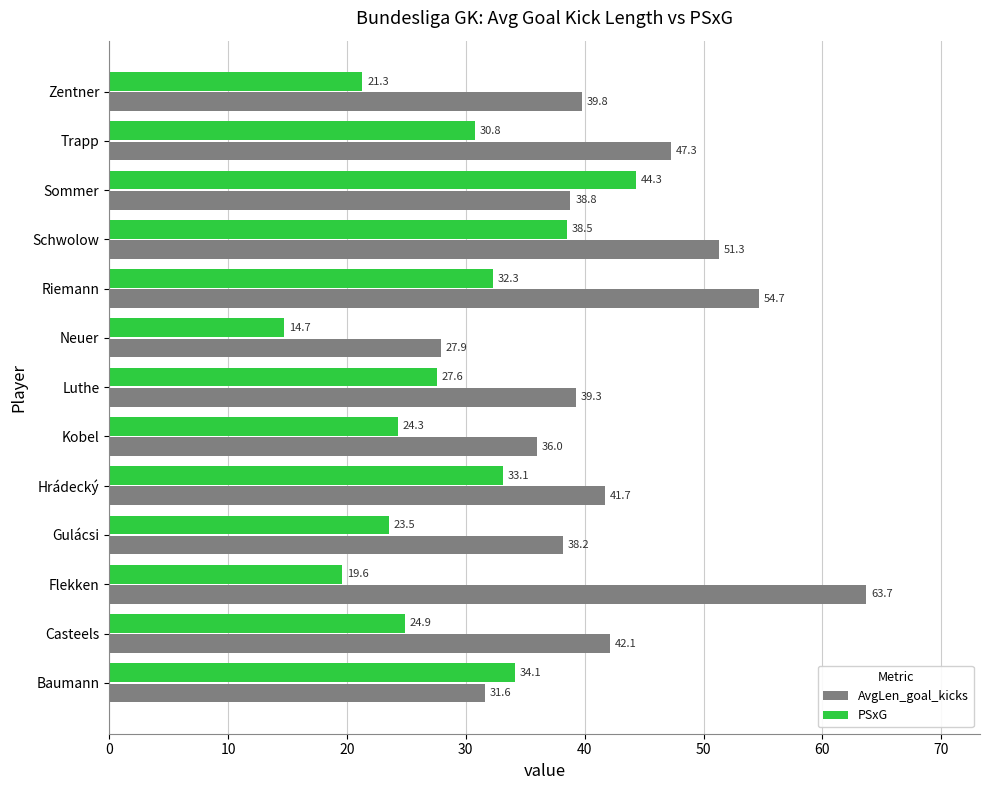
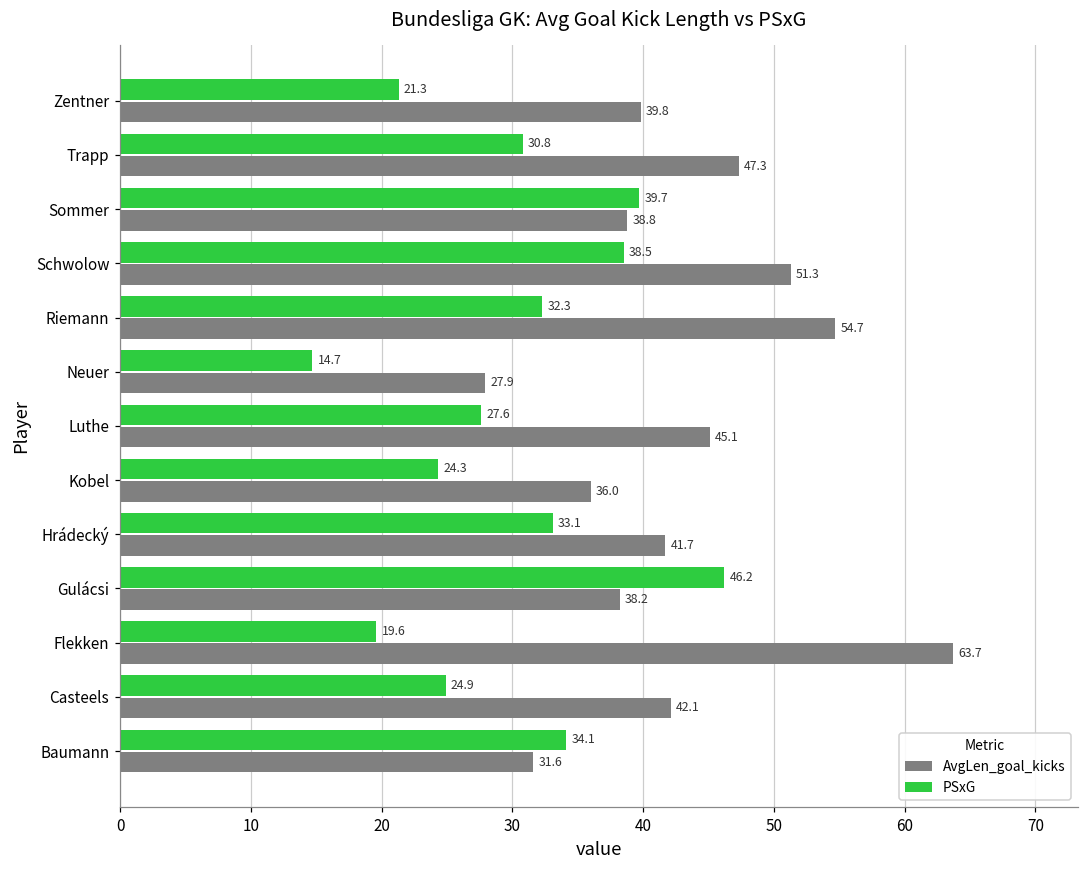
  {
    "AvgLen_goal_kicks": {
      "Zentner": 39.8,
      "Trapp": 47.3,
      "Sommer": 38.8,
      "Schwolow": 51.3,
      "Riemann": 54.7,
      "Neuer": 27.9,
-     "Luthe": 39.3,
+     "Luthe": 45.1,
      "Kobel": 36.0,
      "Hrádecký": 41.7,
      "Gulácsi": 38.2,
      "Flekken": 63.7,
      "Casteels": 42.1,
      "Baumann": 31.6
    },
    "PSxG": {
      "Zentner": 21.3,
      "Trapp": 30.8,
-     "Sommer": 44.3,
+     "Sommer": 39.7,
      "Schwolow": 38.5,
      "Riemann": 32.3,
      "Neuer": 14.7,
      "Luthe": 27.6,
      "Kobel": 24.3,
      "Hrádecký": 33.1,
-     "Gulácsi": 23.5,
+     "Gulácsi": 46.2,
      "Flekken": 19.6,
      "Casteels": 24.9,
      "Baumann": 34.1
    }
  }
